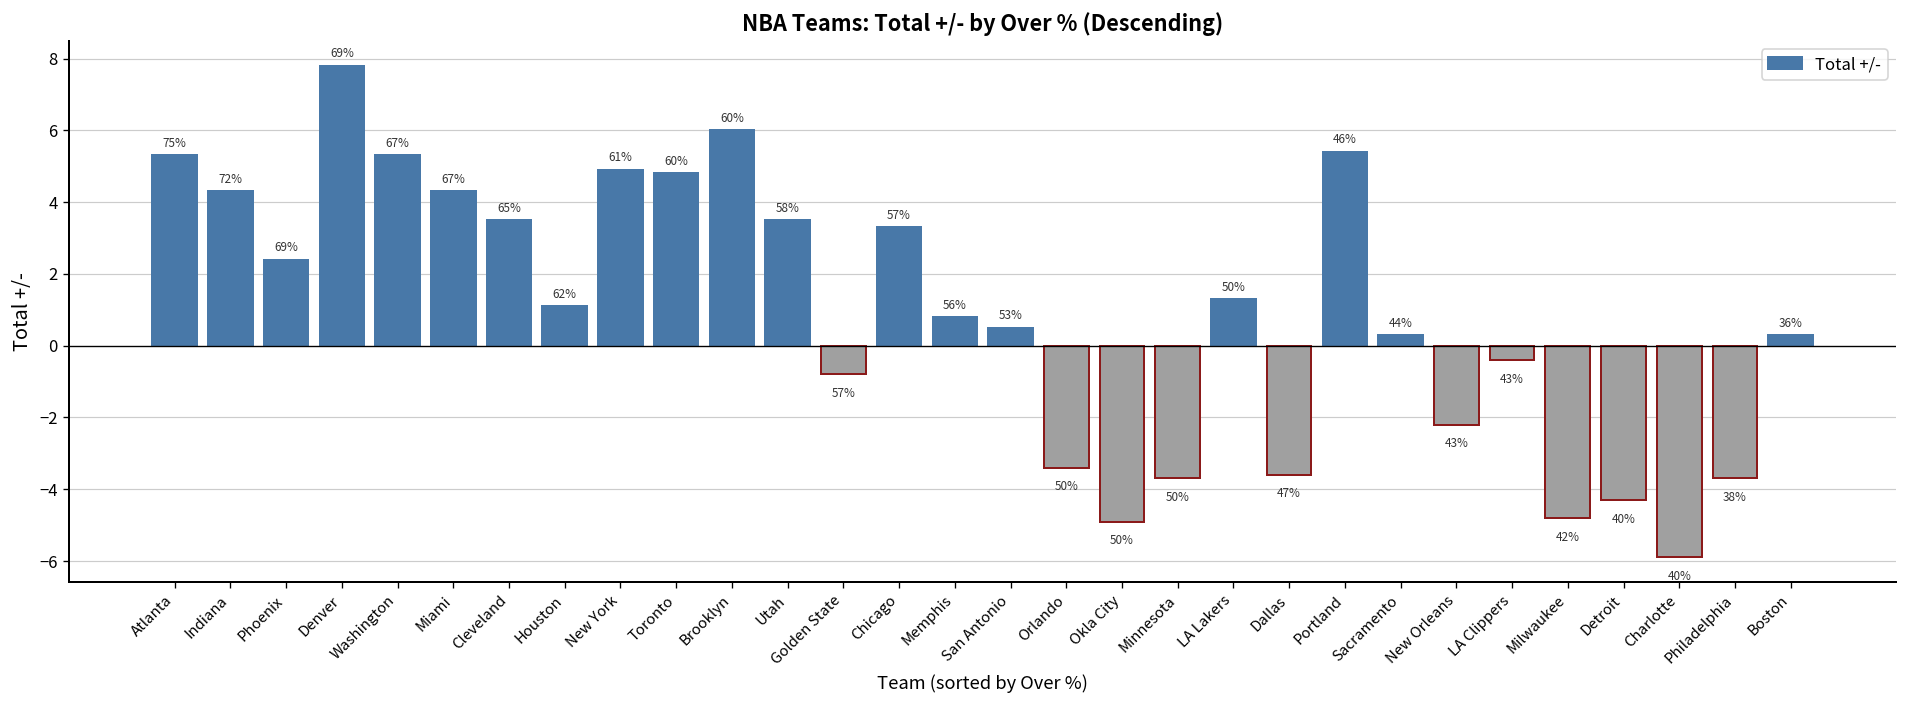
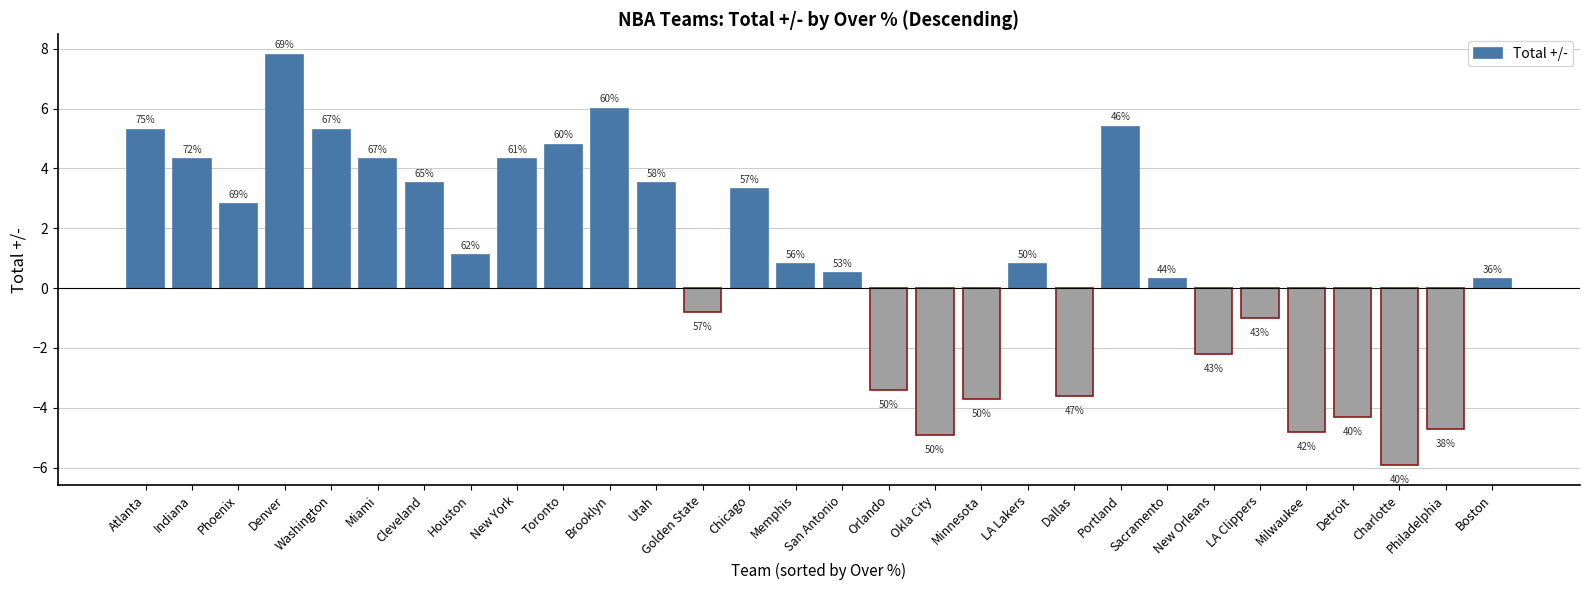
  {
-   "Phoenix": 2.4,
-   "New York": 4.9,
-   "LA Lakers": 1.3,
-   "LA Clippers": -0.4,
-   "Philadelphia": -3.7
+   "Phoenix": 2.8,
+   "New York": 4.3,
+   "LA Lakers": 0.8,
+   "LA Clippers": -1.0,
+   "Philadelphia": -4.7
  }
